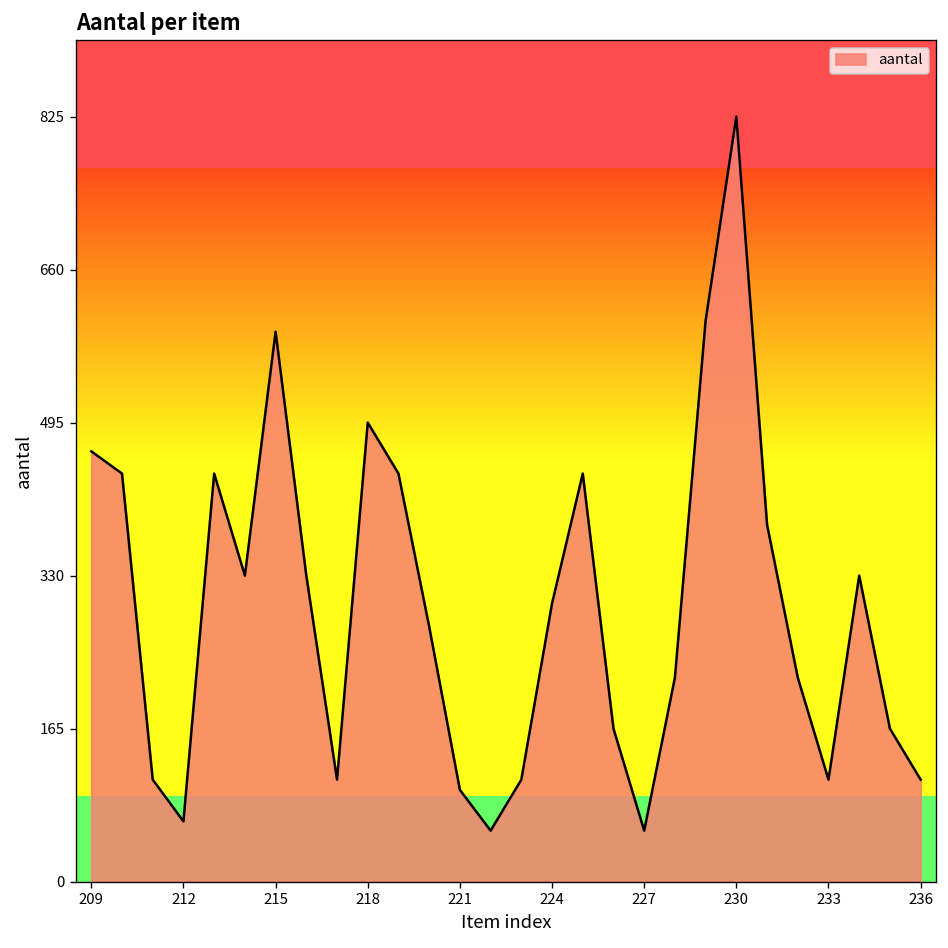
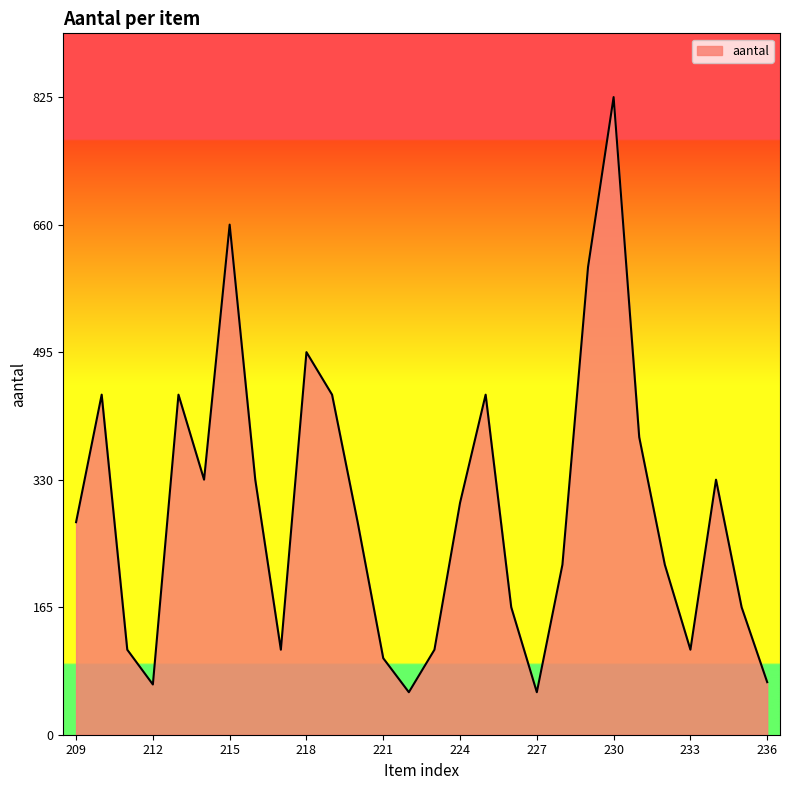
  {
-   "209": 460,
+   "209": 280,
    "212": 70,
-   "215": 590,
+   "215": 660,
    "218": 500,
    "221": 100,
    "224": 300,
    "227": 60,
    "230": 830,
    "233": 110,
-   "236": 110
+   "236": 70
  }
